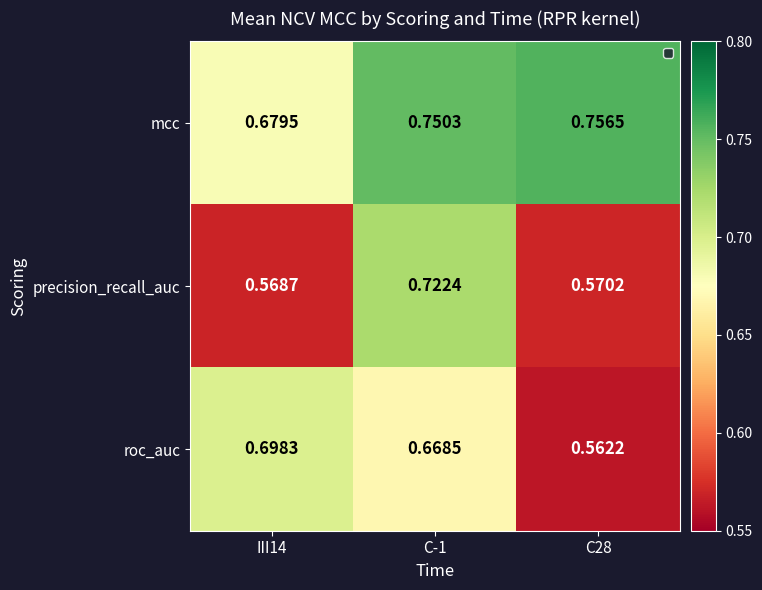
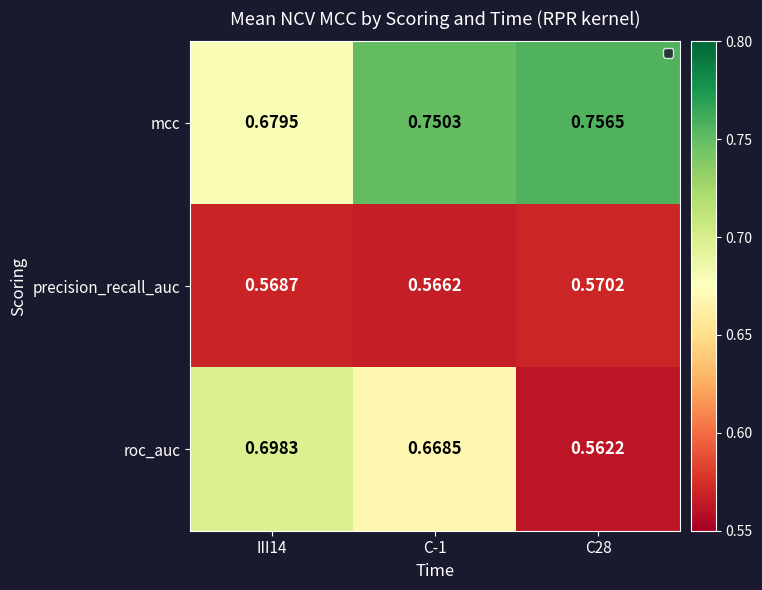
  {
    "mcc": {
      "III14": 0.6795,
      "C-1": 0.7503,
      "C28": 0.7565
    },
    "precision_recall_auc": {
      "III14": 0.5687,
-     "C-1": 0.7224,
+     "C-1": 0.5662,
      "C28": 0.5702
    },
    "roc_auc": {
      "III14": 0.6983,
      "C-1": 0.6685,
      "C28": 0.5622
    }
  }
